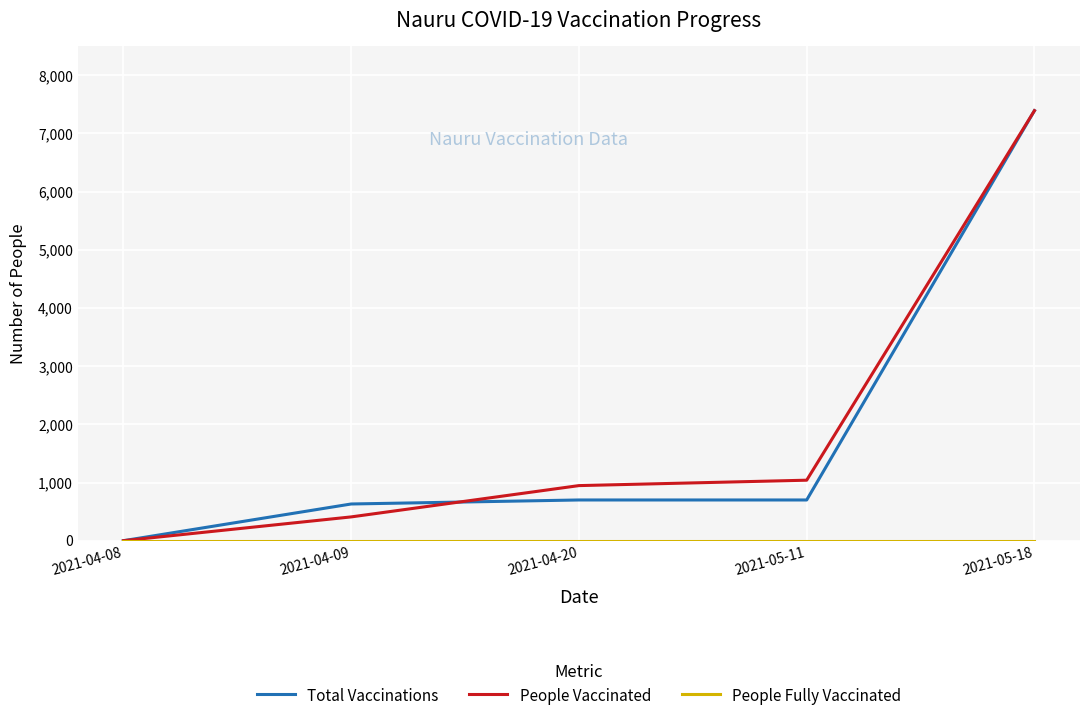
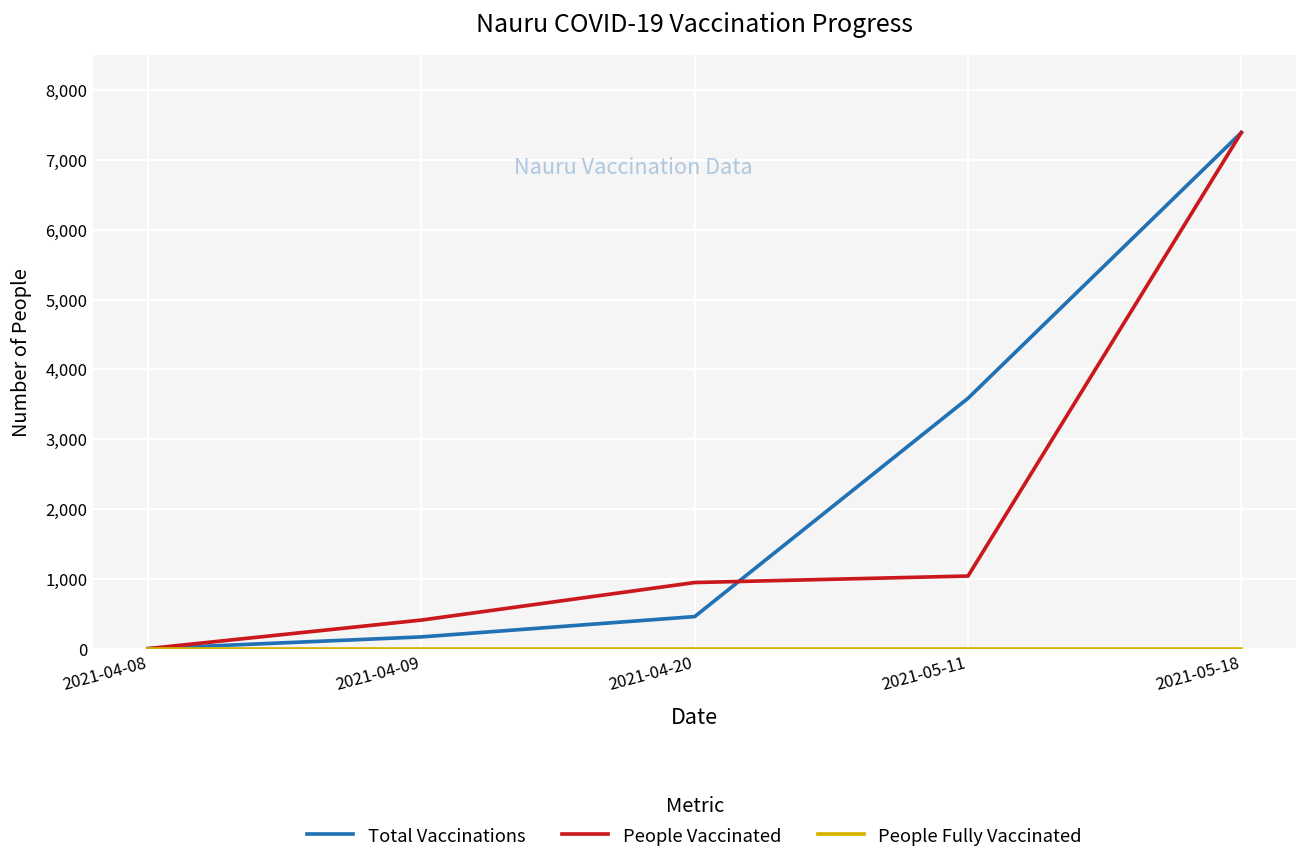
  {
    "Total Vaccinations": {
-     "2021-04-09": "600",
-     "2021-04-20": "700",
-     "2021-05-11": "700"
+     "2021-04-09": "200",
+     "2021-04-20": "500",
+     "2021-05-11": "3,600"
    },
    "People Vaccinated": {
      "2021-04-09": "400",
      "2021-04-20": "900",
      "2021-05-11": "1,000"
    },
    "People Fully Vaccinated": {
      "2021-04-09": "0",
      "2021-04-20": "0",
      "2021-05-11": "0",
      "2021-05-18": "0"
    }
  }
